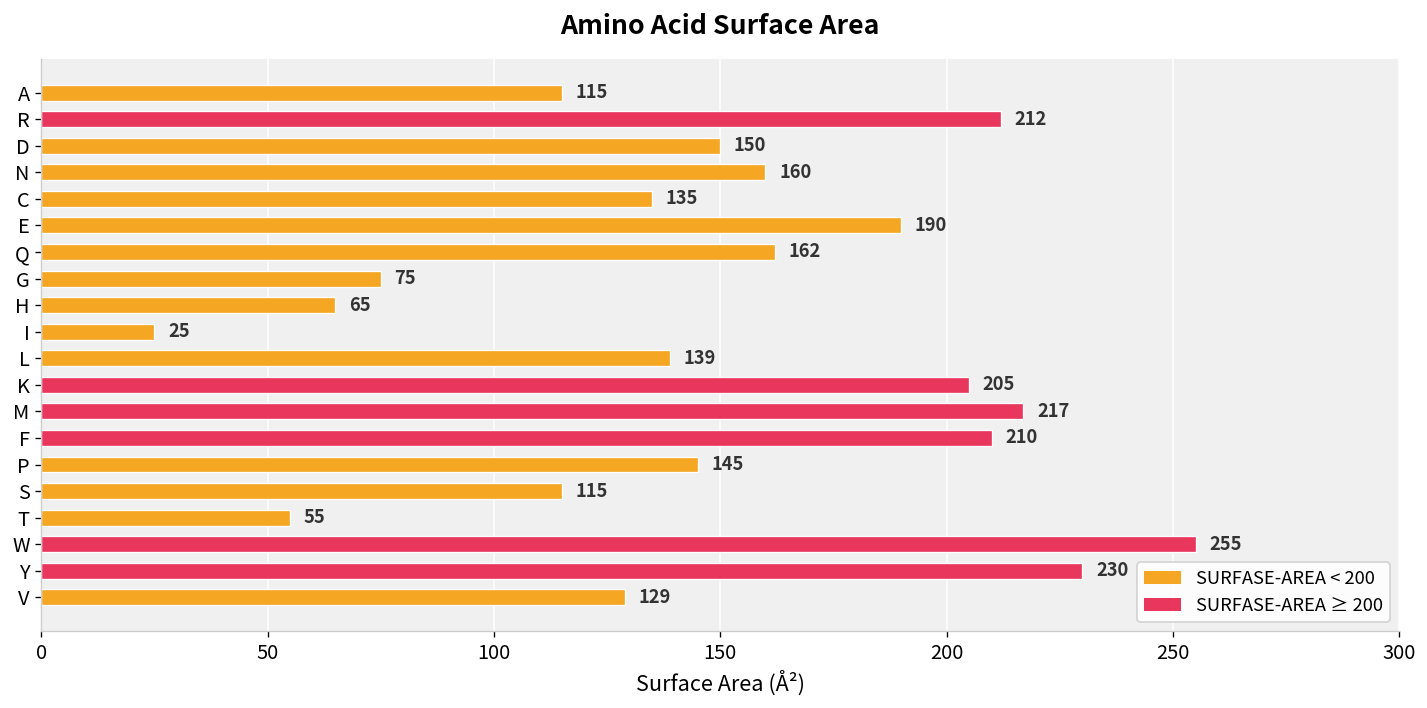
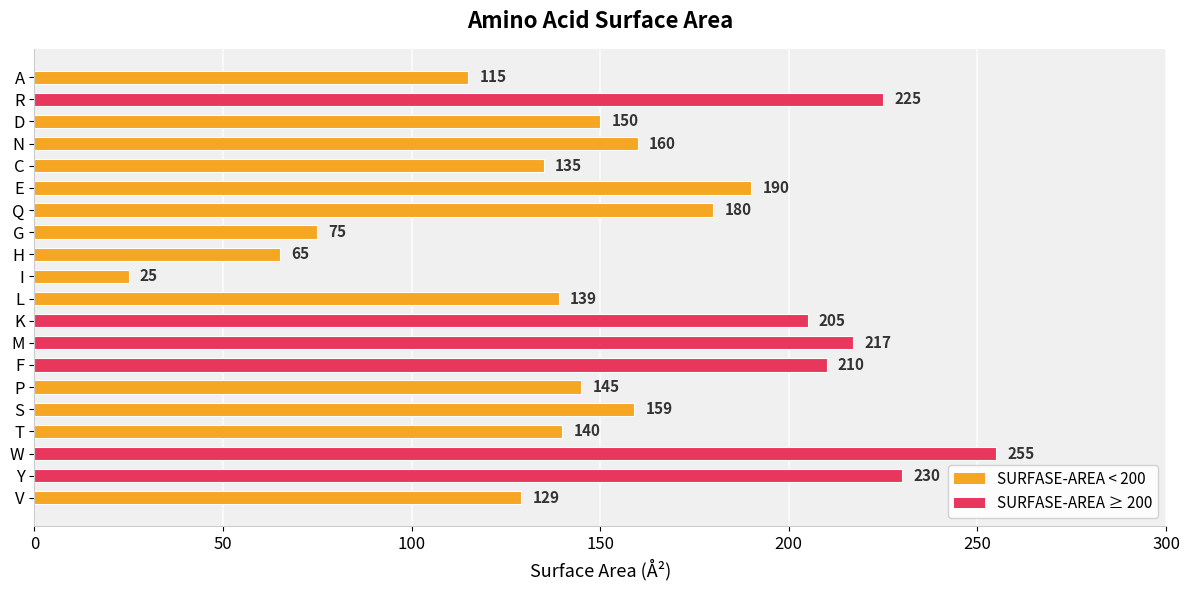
  {
    "A": 115,
-   "R": 212,
+   "R": 225,
    "D": 150,
    "N": 160,
    "C": 135,
    "E": 190,
-   "Q": 162,
+   "Q": 180,
    "G": 75,
    "H": 65,
    "I": 25,
    "L": 139,
    "K": 205,
    "M": 217,
    "F": 210,
    "P": 145,
-   "S": 115,
-   "T": 55,
+   "S": 159,
+   "T": 140,
    "W": 255,
    "Y": 230,
    "V": 129
  }
